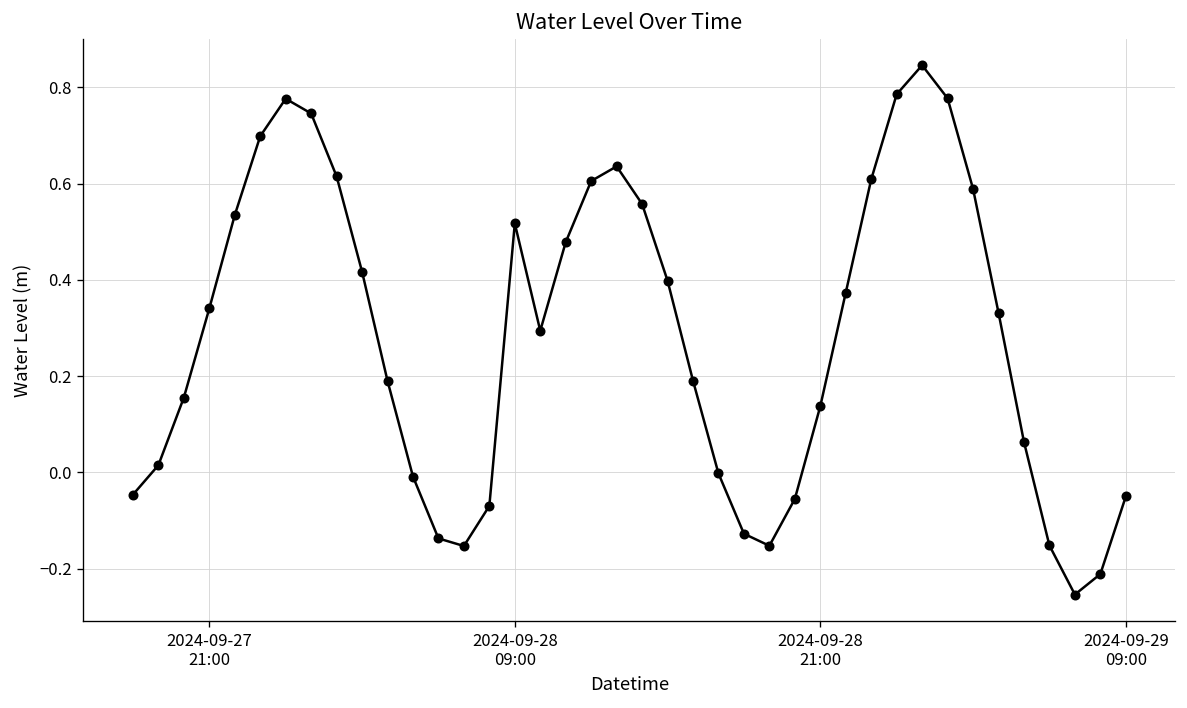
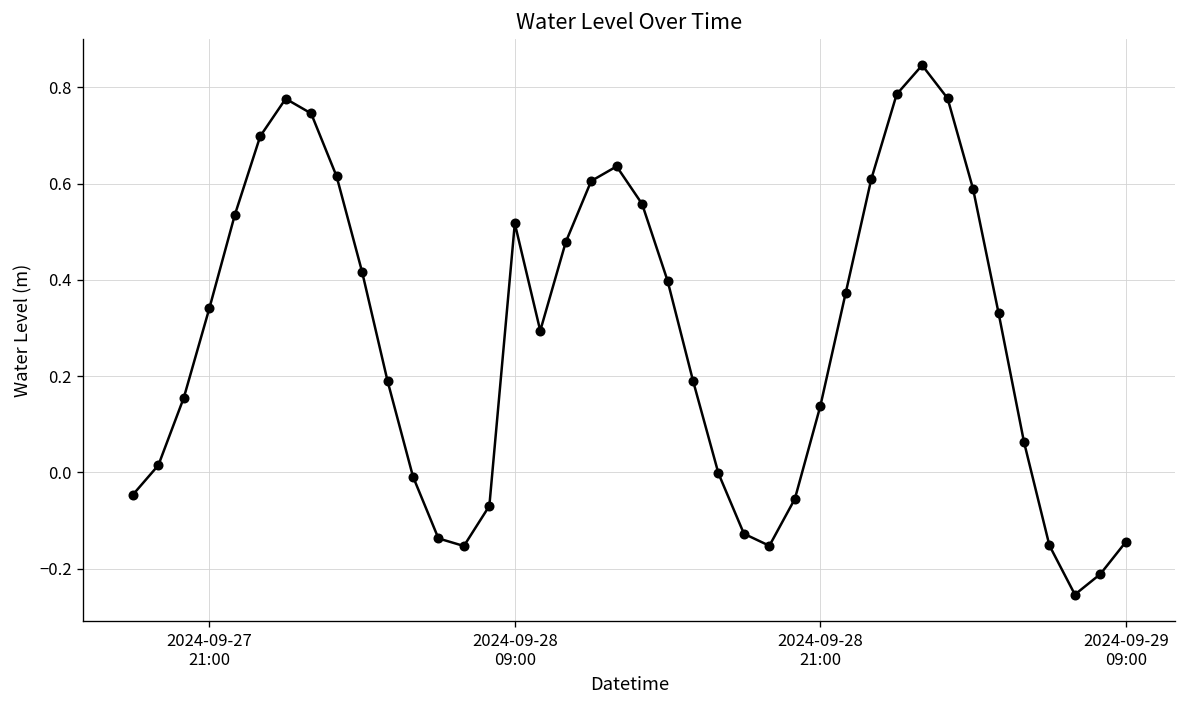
  {
    "2024-09-27 21:00": 0.34,
    "2024-09-28 09:00": 0.52,
    "2024-09-28 21:00": 0.14,
-   "2024-09-29 09:00": -0.05
+   "2024-09-29 09:00": -0.14
  }
